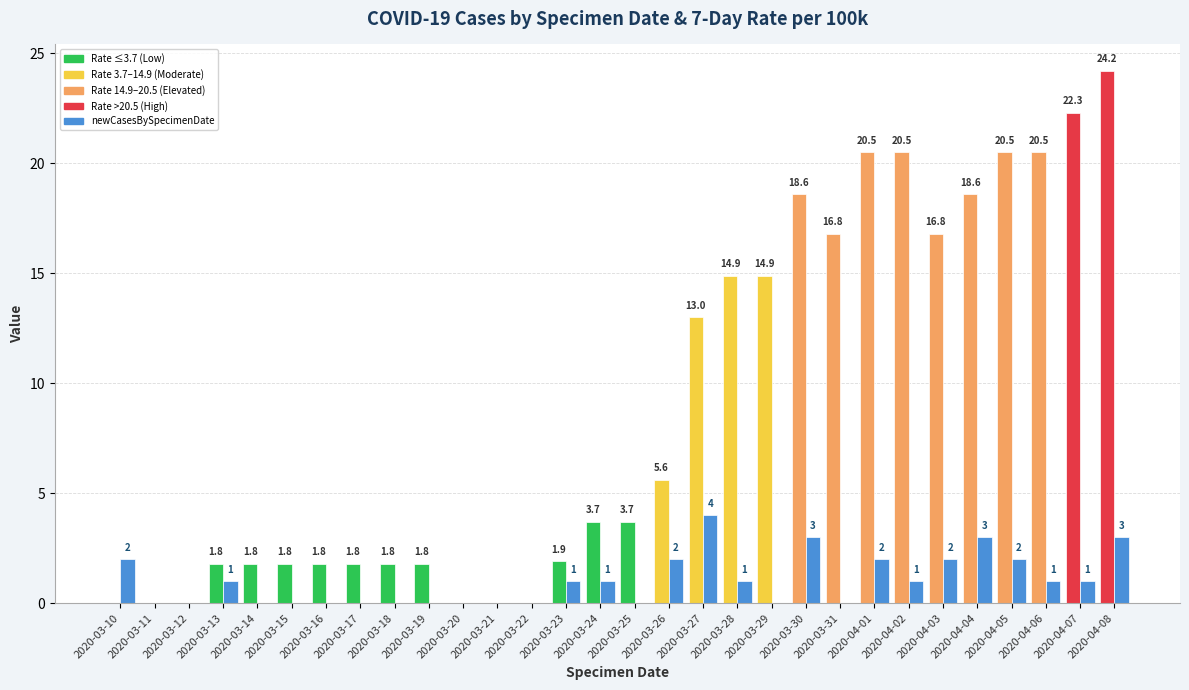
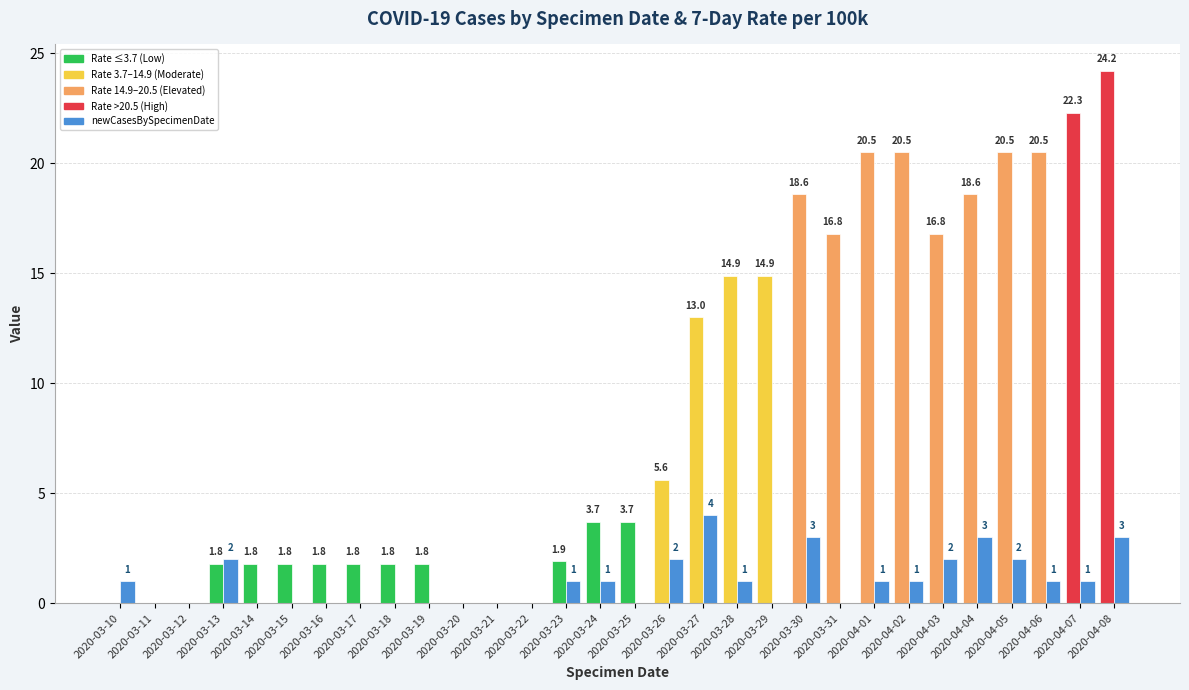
  {
    "newCasesBySpecimenDate": {
-     "2020-03-10": 2,
-     "2020-03-13": 1,
+     "2020-03-10": 1,
+     "2020-03-13": 2,
      "2020-03-23": 1,
      "2020-03-24": 1,
      "2020-03-26": 2,
      "2020-03-27": 4,
      "2020-03-28": 1,
      "2020-03-30": 3,
-     "2020-04-01": 2,
+     "2020-04-01": 1,
      "2020-04-02": 1,
      "2020-04-03": 2,
      "2020-04-04": 3,
      "2020-04-05": 2,
      "2020-04-06": 1,
      "2020-04-07": 1,
      "2020-04-08": 3
    }
  }
